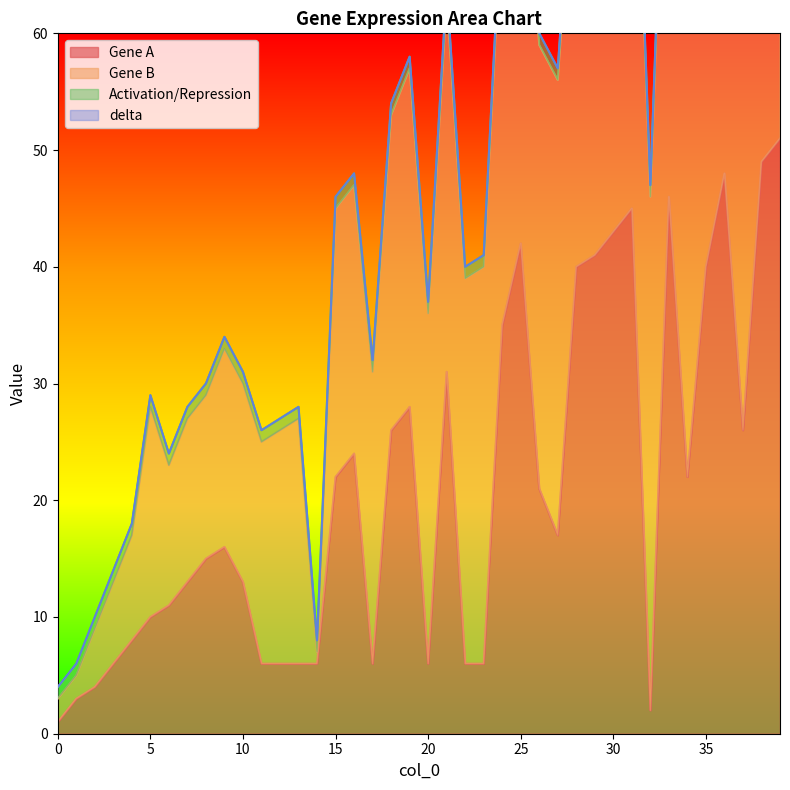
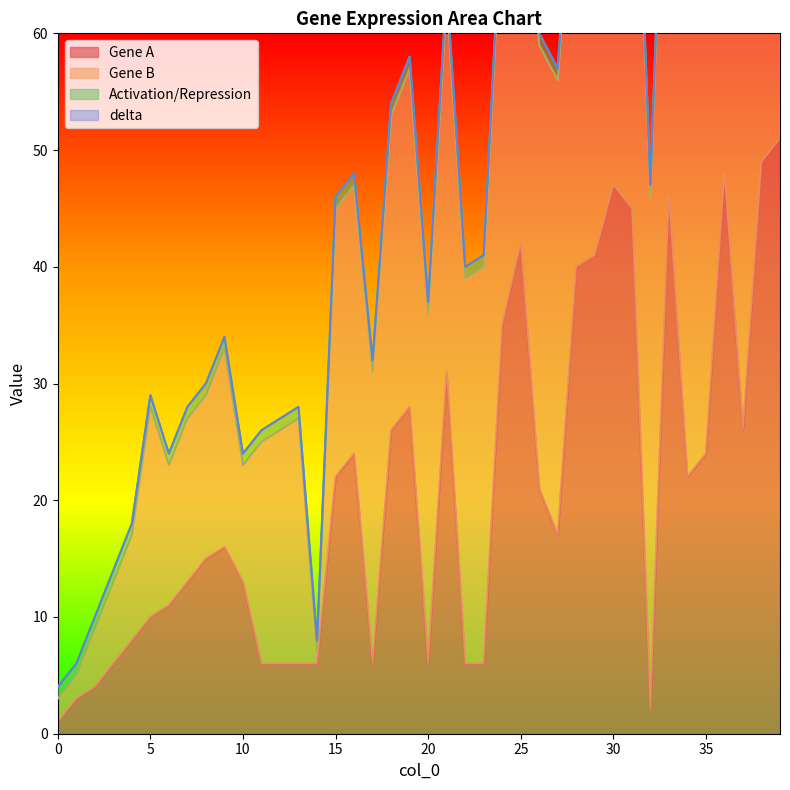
  {
    "Gene A": {
      "0": 1,
      "5": 10,
      "10": 13,
      "15": 22,
      "20": 6,
      "25": 42,
-     "30": 43,
-     "35": 40
+     "30": 47,
+     "35": 24
    },
    "Gene B": {
      "0": 2,
      "5": 18,
-     "10": 17,
+     "10": 10,
      "15": 23,
      "20": 30
    }
  }
